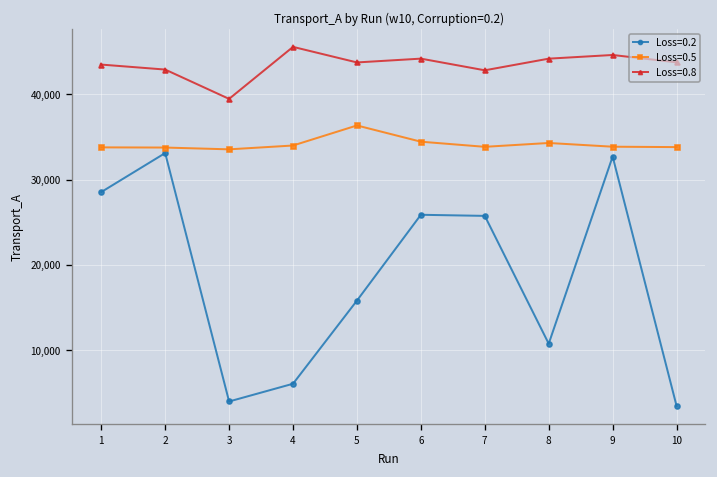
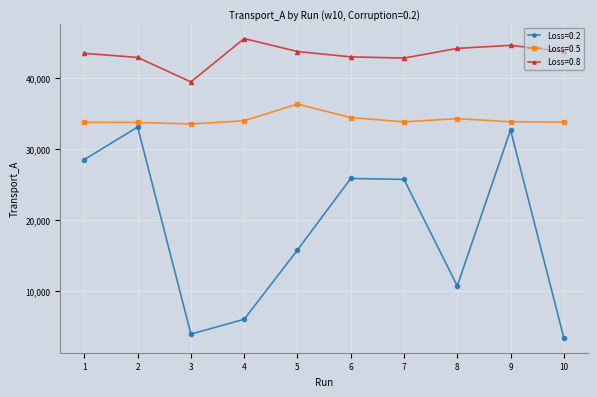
  {
    "Loss=0.2": {
      "1": "29,000",
      "2": "33,000",
      "3": "4,000",
      "4": "6,000",
      "5": "16,000",
      "6": "26,000",
      "7": "26,000",
      "8": "11,000",
      "9": "33,000",
      "10": "3,000"
    },
    "Loss=0.5": {
      "1": "34,000",
      "2": "34,000",
      "3": "34,000",
      "4": "34,000",
      "5": "36,000",
      "6": "34,000",
      "7": "34,000",
      "8": "34,000",
      "9": "34,000",
      "10": "34,000"
    },
    "Loss=0.8": {
      "1": "43,000",
      "2": "43,000",
      "3": "39,000",
      "4": "46,000",
      "5": "44,000",
-     "6": "44,000",
+     "6": "43,000",
      "7": "43,000",
      "8": "44,000",
      "9": "45,000"
    }
  }
